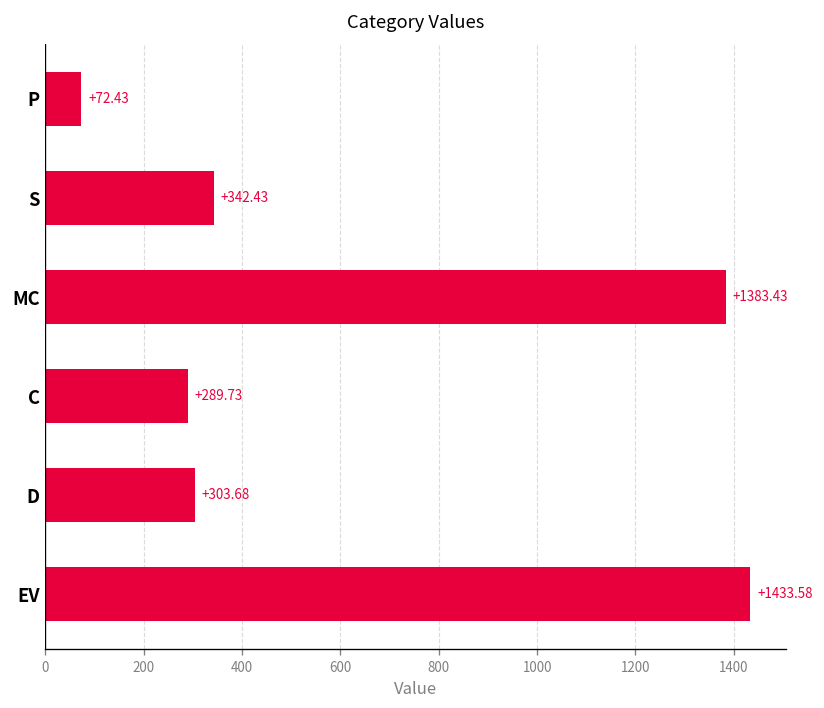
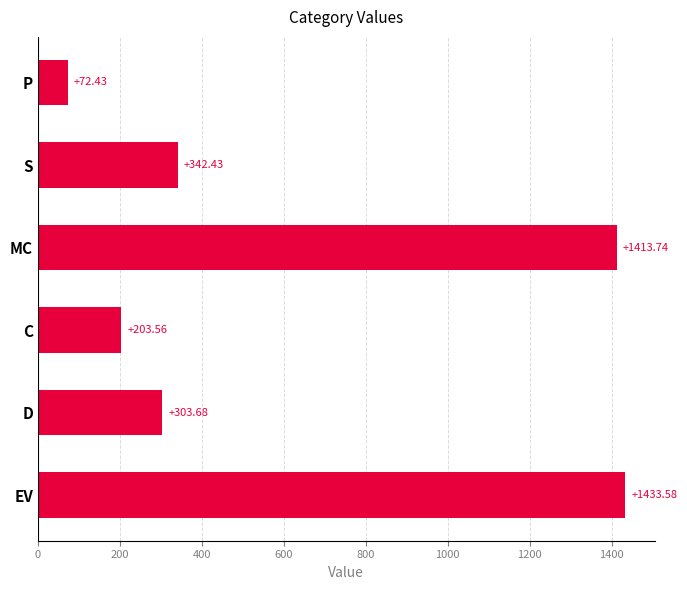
  {
    "P": "+72.43",
    "S": "+342.43",
-   "MC": "+1383.43",
-   "C": "+289.73",
+   "MC": "+1413.74",
+   "C": "+203.56",
    "D": "+303.68",
    "EV": "+1433.58"
  }
